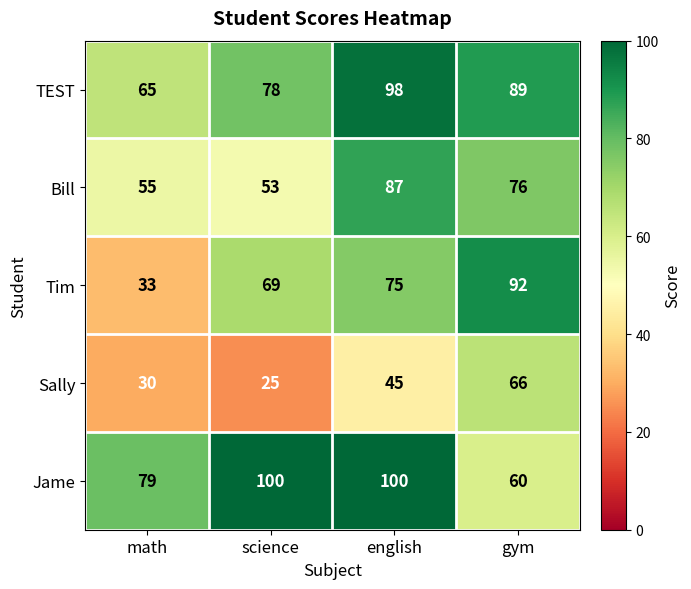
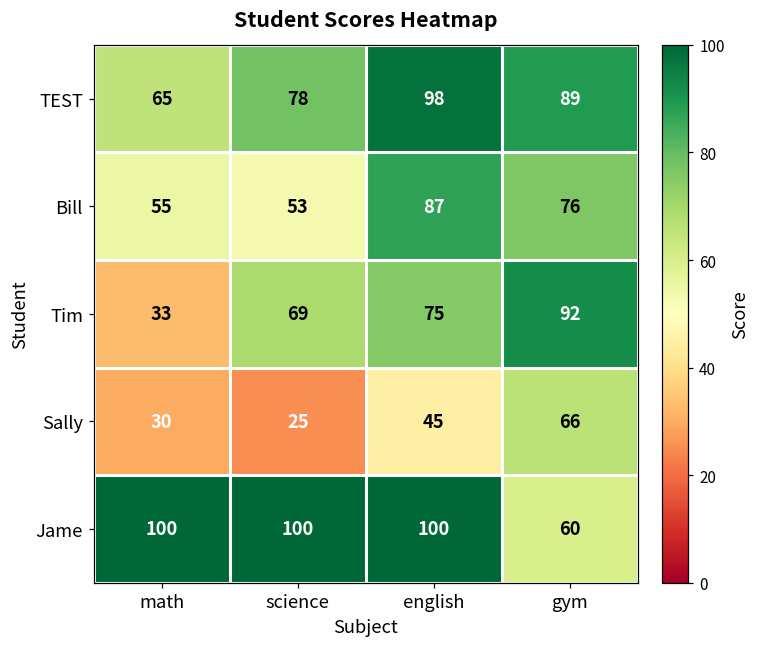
  {
    "TEST": {
      "math": 65,
      "science": 78,
      "english": 98,
      "gym": 89
    },
    "Bill": {
      "math": 55,
      "science": 53,
      "english": 87,
      "gym": 76
    },
    "Tim": {
      "math": 33,
      "science": 69,
      "english": 75,
      "gym": 92
    },
    "Sally": {
      "math": 30,
      "science": 25,
      "english": 45,
      "gym": 66
    },
    "Jame": {
-     "math": 79,
+     "math": 100,
      "science": 100,
      "english": 100,
      "gym": 60
    }
  }
